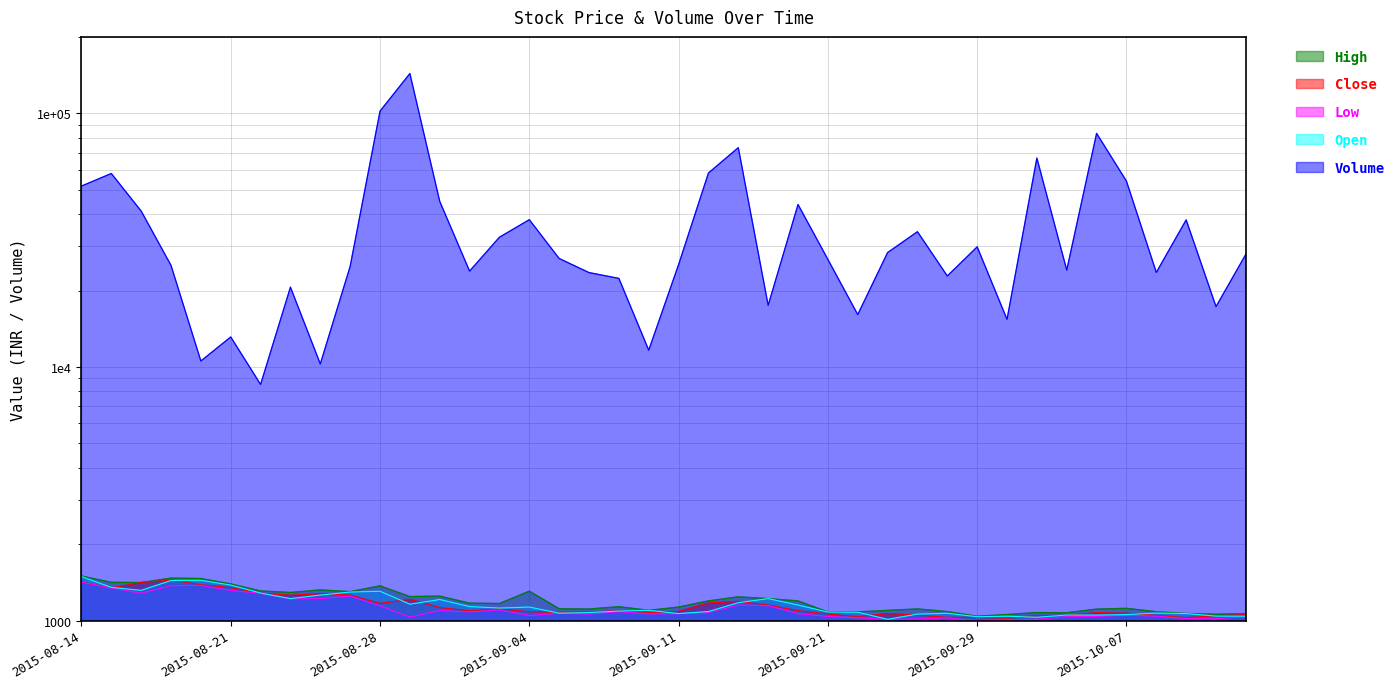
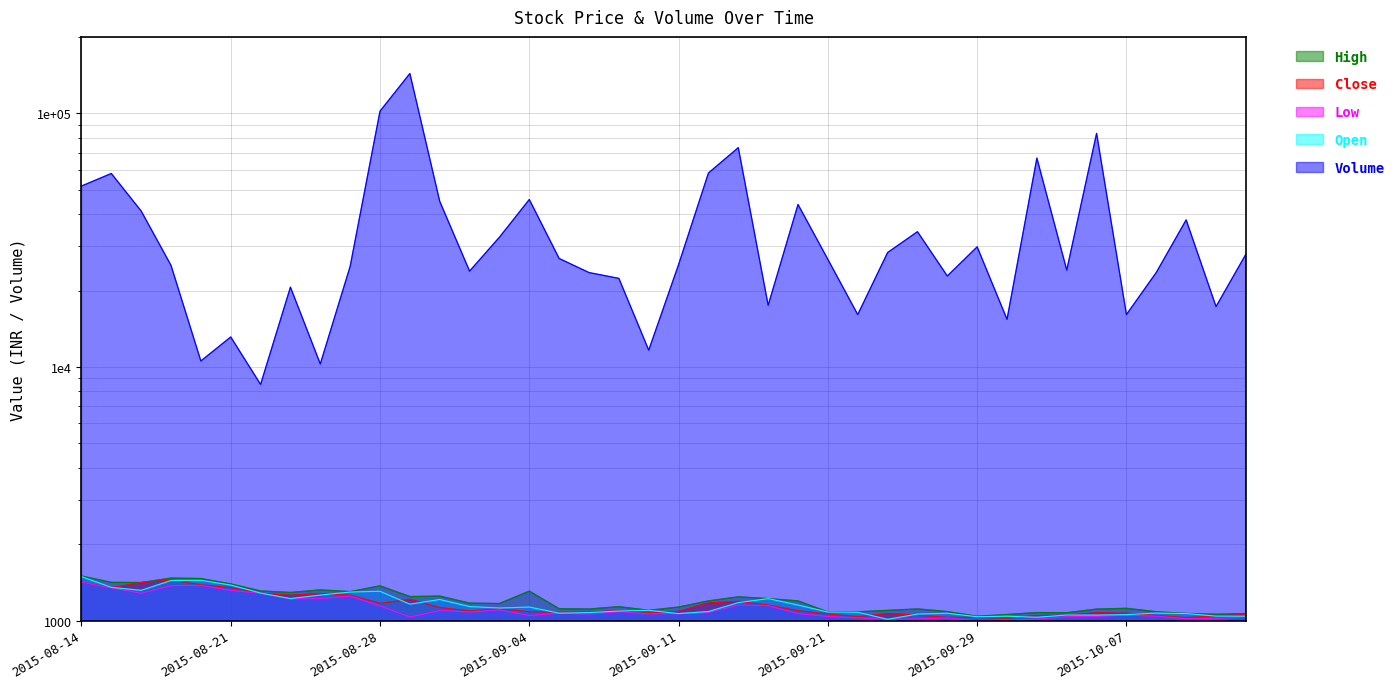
  {
    "High": {
      "2015-08-28": 1400,
      "2015-09-04": 1300,
      "2015-09-11": 1100,
      "2015-10-07": 1100
    },
    "Close": {
      "2015-08-21": 1300,
      "2015-09-04": 1080
    },
    "Low": {
      "2015-08-21": 1300,
      "2015-09-04": 1050,
      "2015-09-29": 1000
    },
    "Open": {
      "2015-08-28": 1300,
      "2015-09-04": 1100
    },
    "Volume": {
      "2015-08-14": 52000,
      "2015-08-21": 13000,
      "2015-08-28": 102000,
-     "2015-09-04": 38000,
+     "2015-09-04": 46000,
      "2015-09-11": 25000,
      "2015-09-21": 27000,
      "2015-09-29": 30000,
-     "2015-10-07": 54000
+     "2015-10-07": 16000
    }
  }
